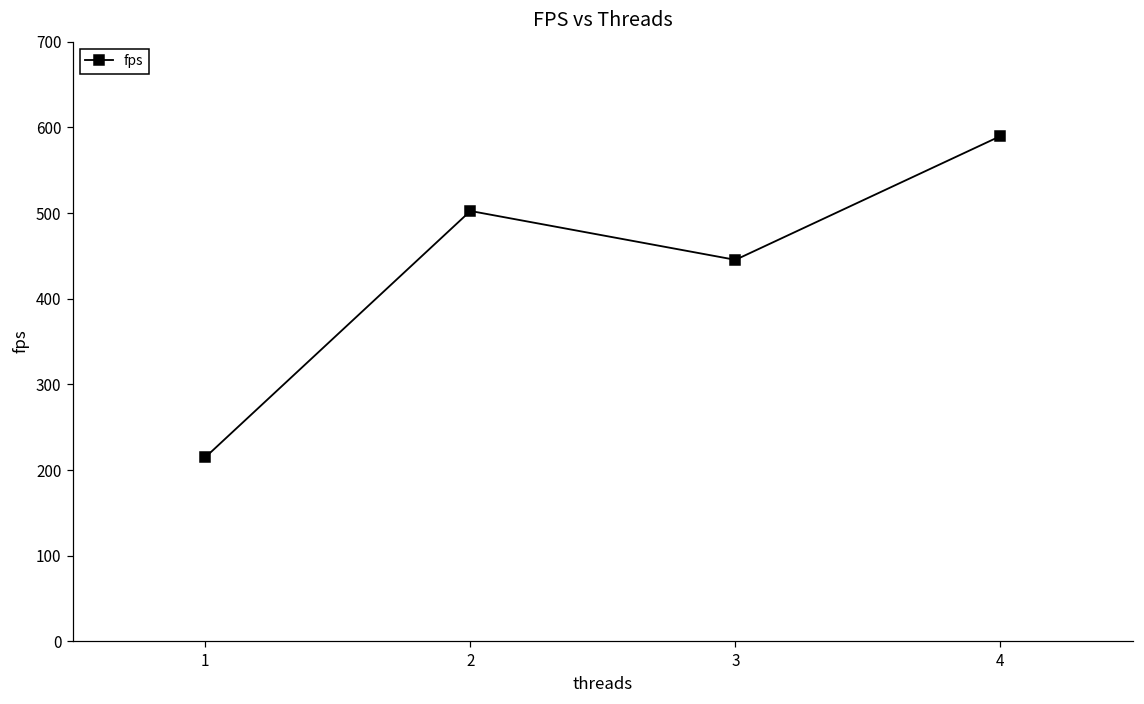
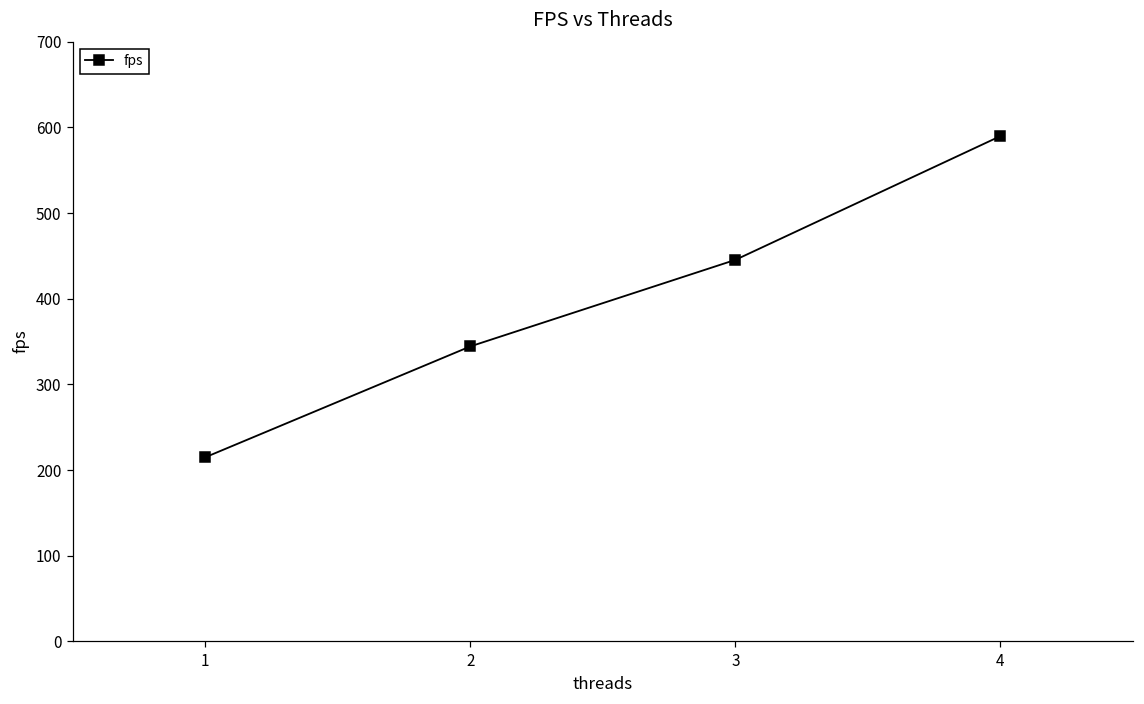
  {
    "1": 210,
-   "2": 500,
+   "2": 340,
    "3": 450,
    "4": 590
  }
